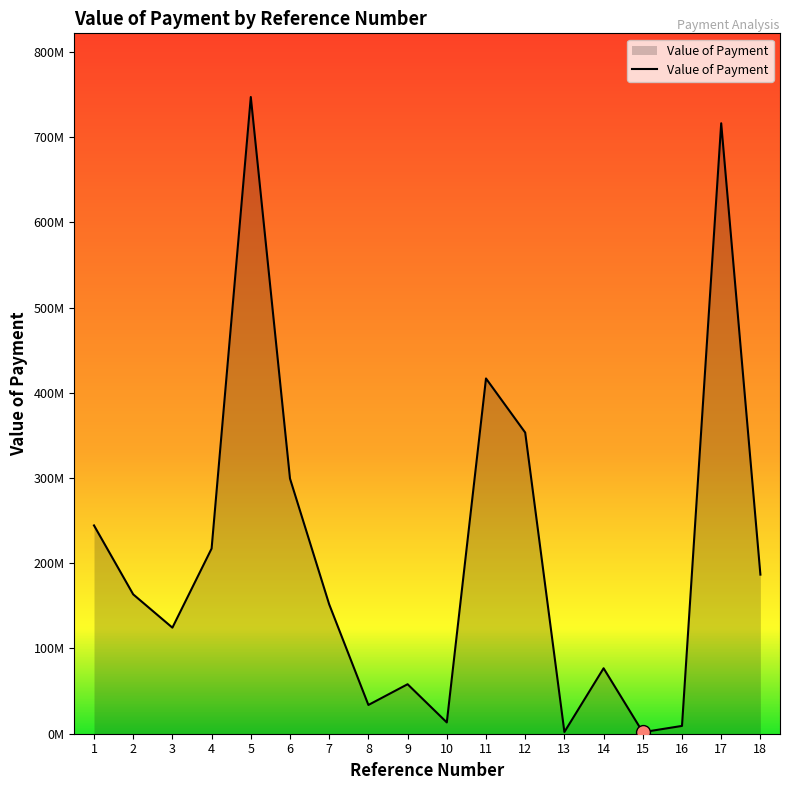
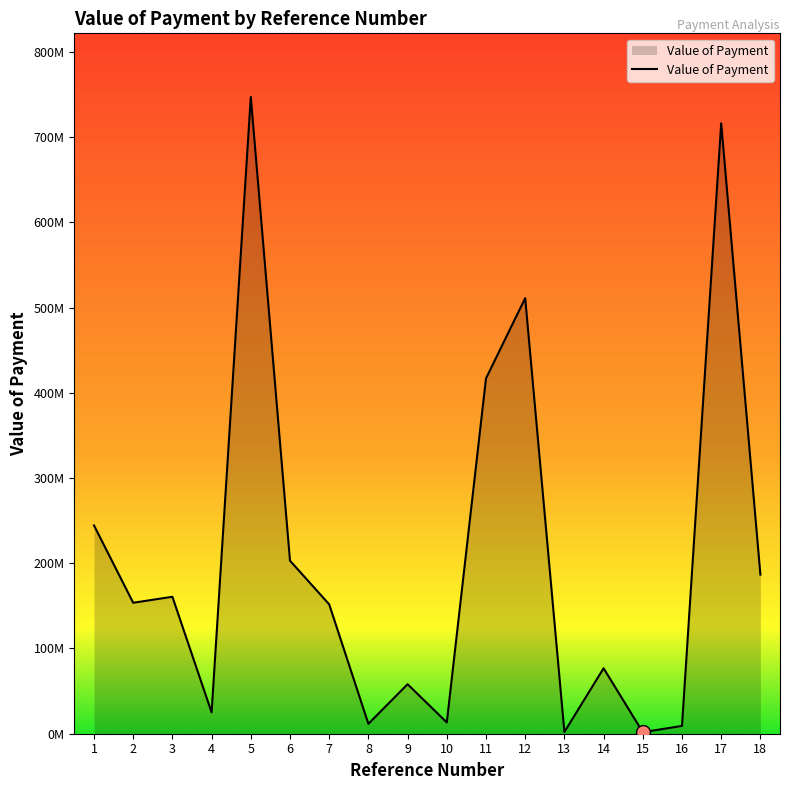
  {
    "Value of Payment": {
      "1": 240000000,
-     "2": 160000000,
-     "3": 120000000,
-     "4": 220000000,
+     "2": 150000000,
+     "3": 160000000,
+     "4": 30000000,
      "5": 750000000,
-     "6": 300000000,
+     "6": 200000000,
      "7": 150000000,
-     "8": 30000000,
+     "8": 10000000,
      "9": 60000000,
      "10": 10000000,
      "11": 420000000,
-     "12": 350000000,
+     "12": 510000000,
      "13": 0,
      "14": 80000000,
      "16": 10000000,
      "17": 720000000,
      "18": 190000000
    }
  }
